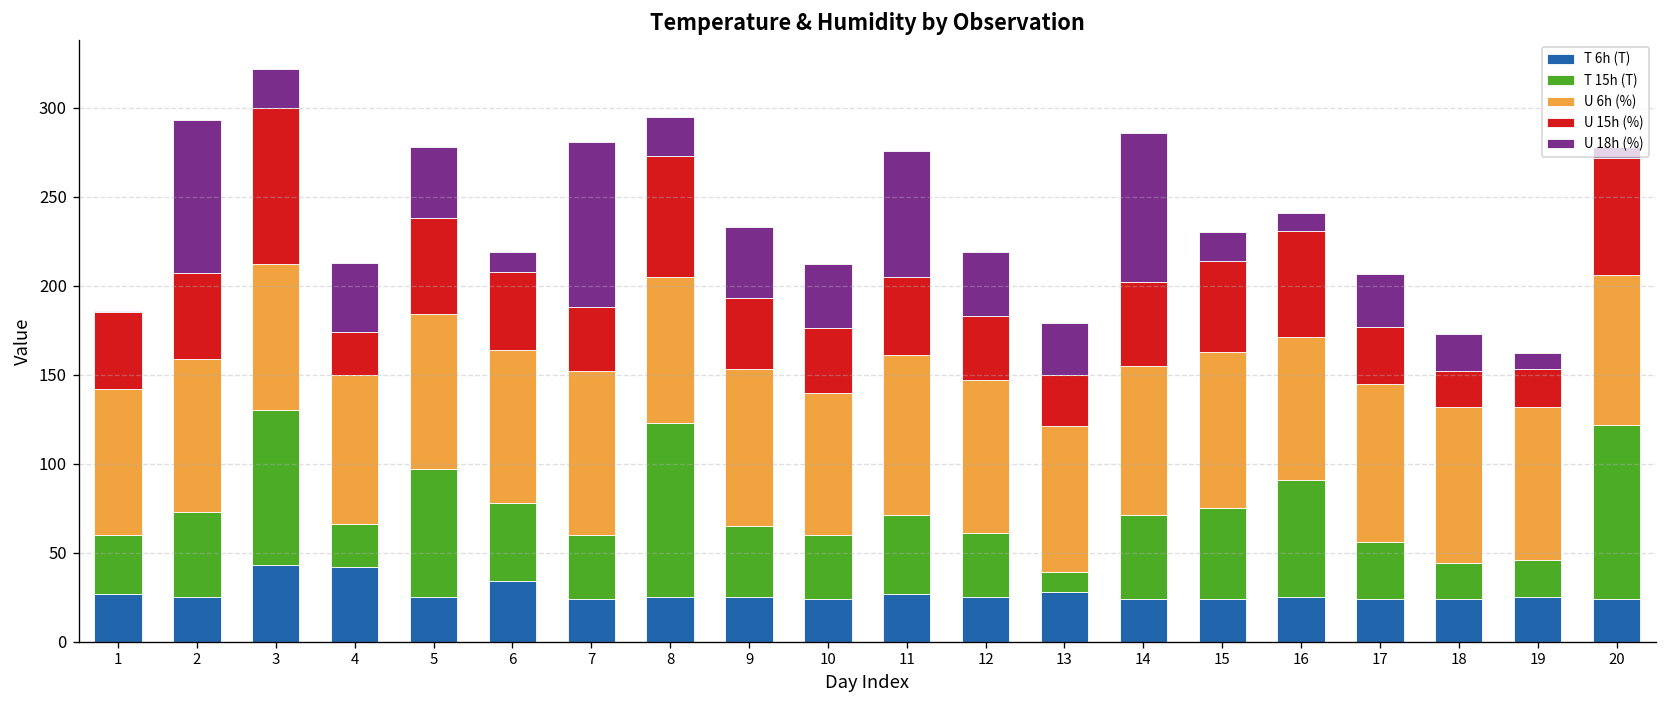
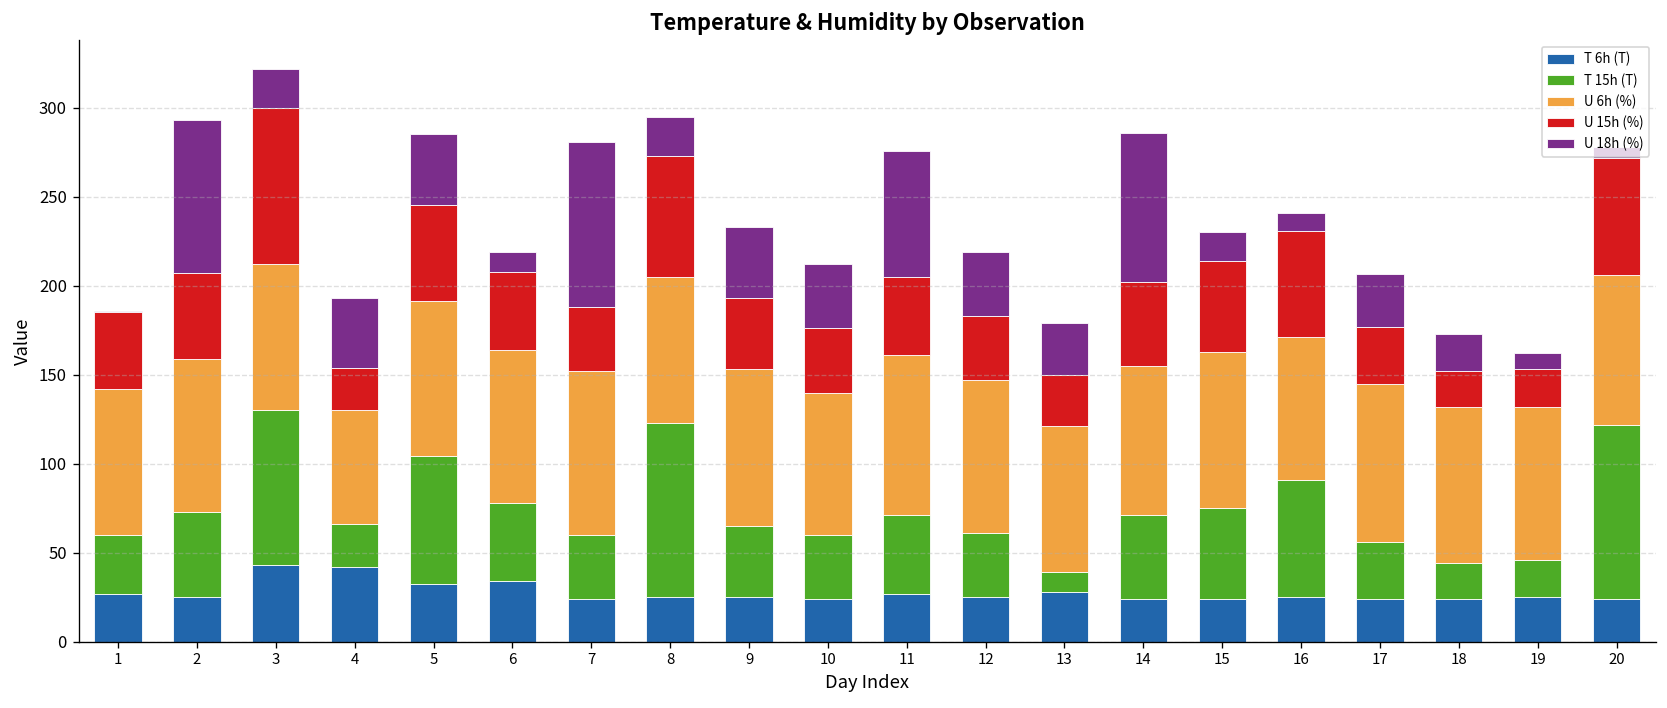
  {
    "T 6h (T)": {
      "1": 27,
      "2": 25,
      "3": 43,
      "4": 42,
-     "5": 25,
+     "5": 32,
      "6": 34,
      "7": 24,
      "8": 25,
      "9": 25,
      "10": 24,
      "11": 27,
      "12": 25,
      "13": 28,
      "14": 24,
      "15": 24,
      "16": 25,
      "17": 24,
      "18": 24,
      "19": 25,
      "20": 24
    },
    "T 15h (T)": {
      "1": 33,
      "2": 48,
      "3": 87,
      "4": 24,
      "5": 72,
      "6": 44,
      "7": 36,
      "8": 98,
      "9": 40,
      "10": 36,
      "11": 44,
      "12": 36,
      "13": 11,
      "14": 47,
      "15": 51,
      "16": 66,
      "17": 32,
      "18": 20,
      "19": 21,
      "20": 98
    },
    "U 6h (%)": {
      "1": 82,
      "2": 86,
      "3": 82,
-     "4": 84,
+     "4": 64,
      "5": 87,
      "6": 86,
      "7": 92,
      "8": 82,
      "9": 88,
      "10": 80,
      "11": 90,
      "12": 86,
      "13": 82,
      "14": 84,
      "15": 88,
      "16": 80,
      "17": 89,
      "18": 88,
      "19": 86,
      "20": 84
    },
    "U 15h (%)": {
      "1": 43,
      "2": 48,
      "3": 88,
      "4": 24,
      "5": 54,
      "6": 44,
      "7": 36,
      "8": 68,
      "9": 40,
      "10": 36,
      "11": 44,
      "12": 36,
      "13": 29,
      "14": 47,
      "15": 51,
      "16": 60,
      "17": 32,
      "18": 20,
      "19": 21,
      "20": 66
    },
    "U 18h (%)": {
      "2": 86,
      "3": 22,
      "4": 39,
      "5": 40,
      "6": 11,
      "7": 93,
      "8": 22,
      "9": 40,
      "10": 36,
      "11": 71,
      "12": 36,
      "13": 29,
      "14": 84,
      "15": 16,
      "16": 10,
      "17": 30,
      "18": 21,
      "19": 9
    }
  }
